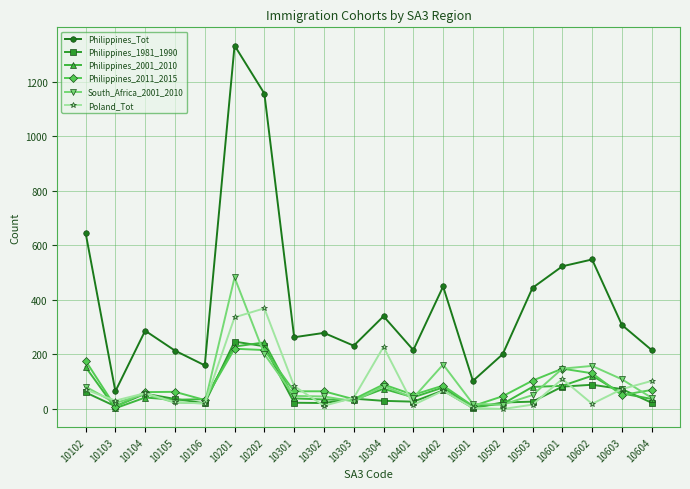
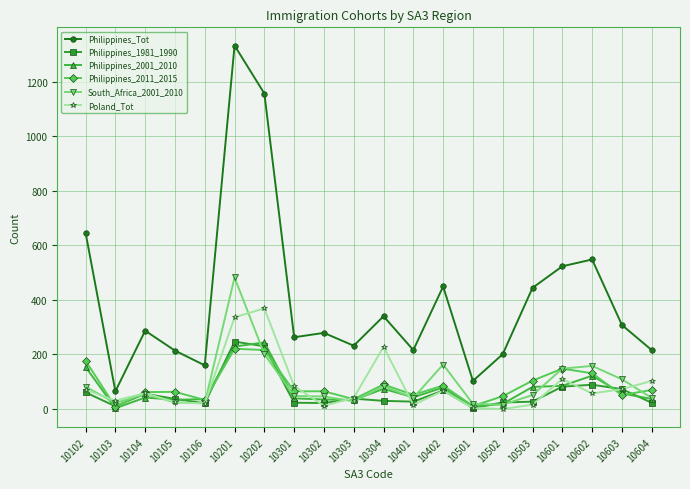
  {
    "Poland_Tot": {
      "10102": 70,
      "10201": 340,
      "10202": 370,
      "10301": 80,
      "10302": 10,
      "10304": 230,
      "10401": 20,
      "10502": 0,
      "10503": 20,
      "10601": 110,
-     "10602": 20,
+     "10602": 60,
      "10604": 100
    }
  }
